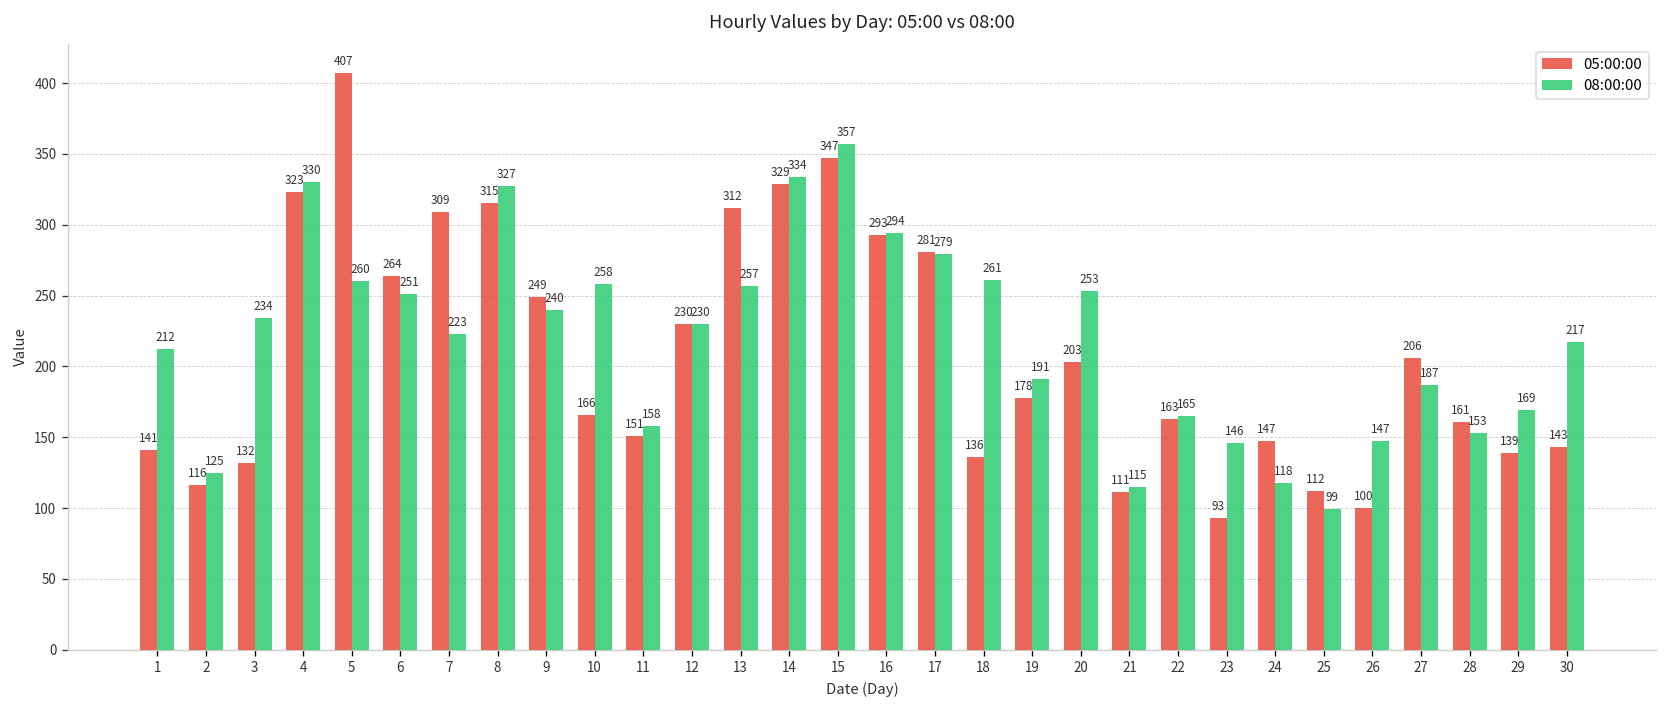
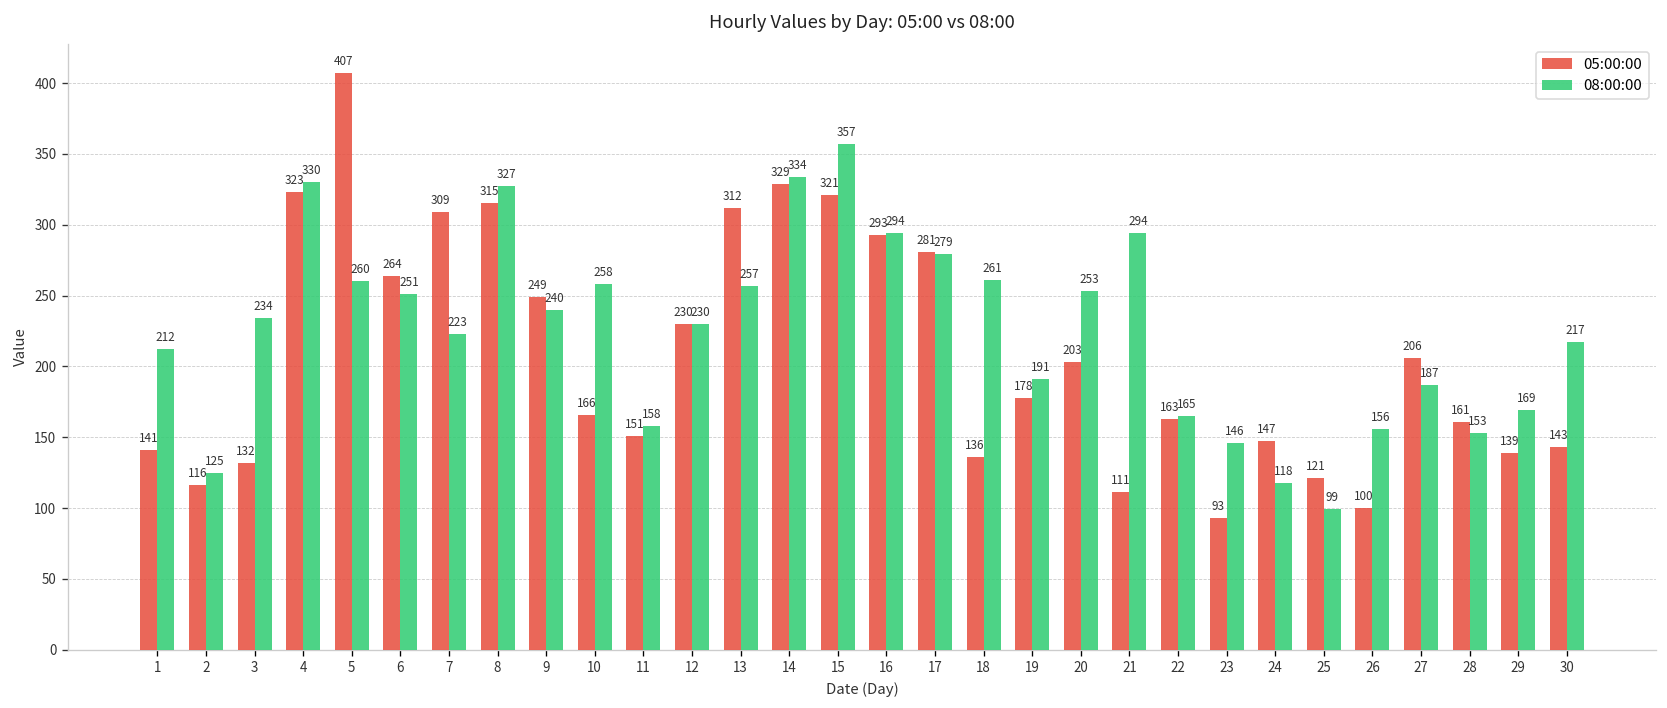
  {
    "05:00:00": {
      "1": 141,
      "2": 116,
      "3": 132,
      "4": 323,
      "5": 407,
      "6": 264,
      "7": 309,
      "8": 315,
      "9": 249,
      "10": 166,
      "11": 151,
      "12": 230,
      "13": 312,
      "14": 329,
-     "15": 347,
+     "15": 321,
      "16": 293,
      "17": 281,
      "18": 136,
      "19": 178,
      "20": 203,
      "21": 111,
      "22": 163,
      "23": 93,
      "24": 147,
-     "25": 112,
+     "25": 121,
      "26": 100,
      "27": 206,
      "28": 161,
      "29": 139,
      "30": 143
    },
    "08:00:00": {
      "1": 212,
      "2": 125,
      "3": 234,
      "4": 330,
      "5": 260,
      "6": 251,
      "7": 223,
      "8": 327,
      "9": 240,
      "10": 258,
      "11": 158,
      "12": 230,
      "13": 257,
      "14": 334,
      "15": 357,
      "16": 294,
      "17": 279,
      "18": 261,
      "19": 191,
      "20": 253,
-     "21": 115,
+     "21": 294,
      "22": 165,
      "23": 146,
      "24": 118,
      "25": 99,
-     "26": 147,
+     "26": 156,
      "27": 187,
      "28": 153,
      "29": 169,
      "30": 217
    }
  }
